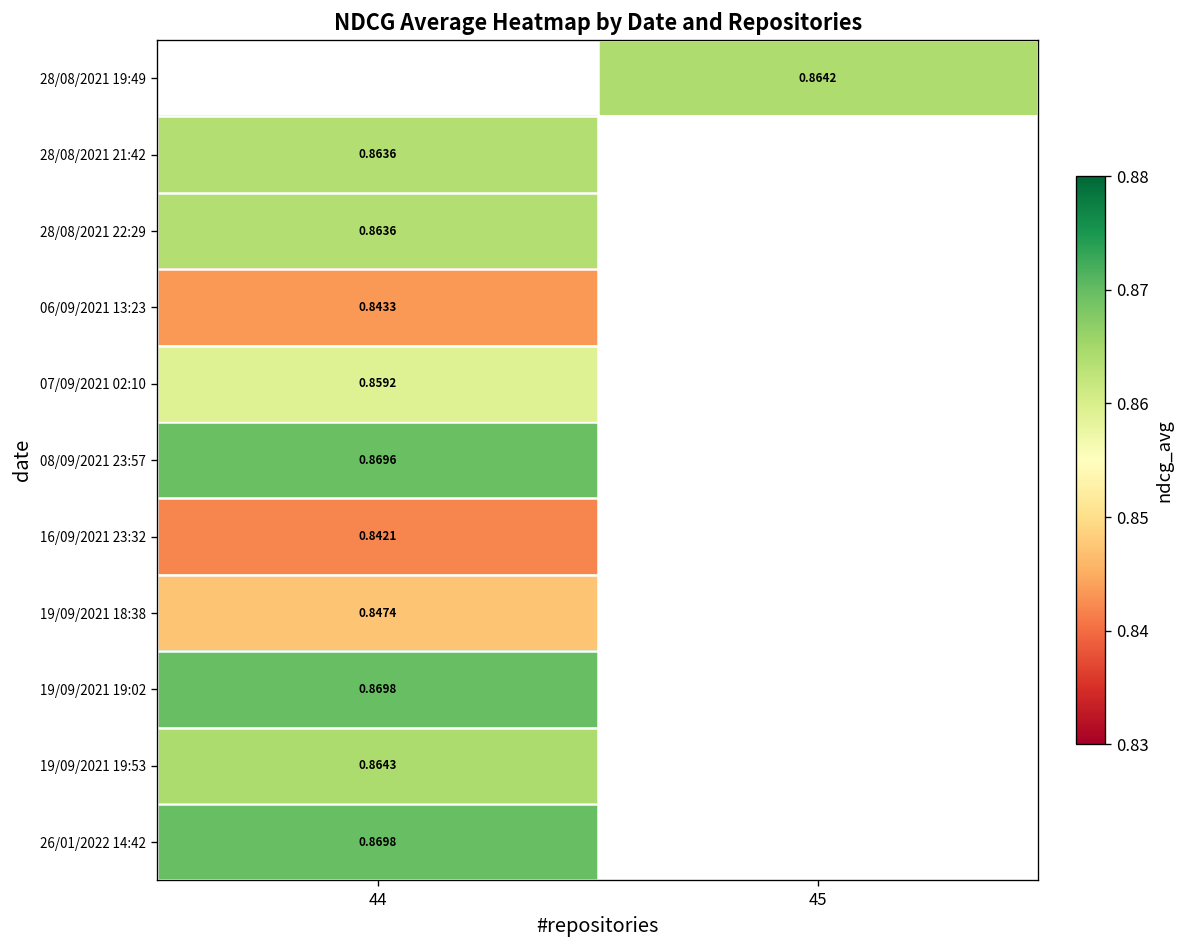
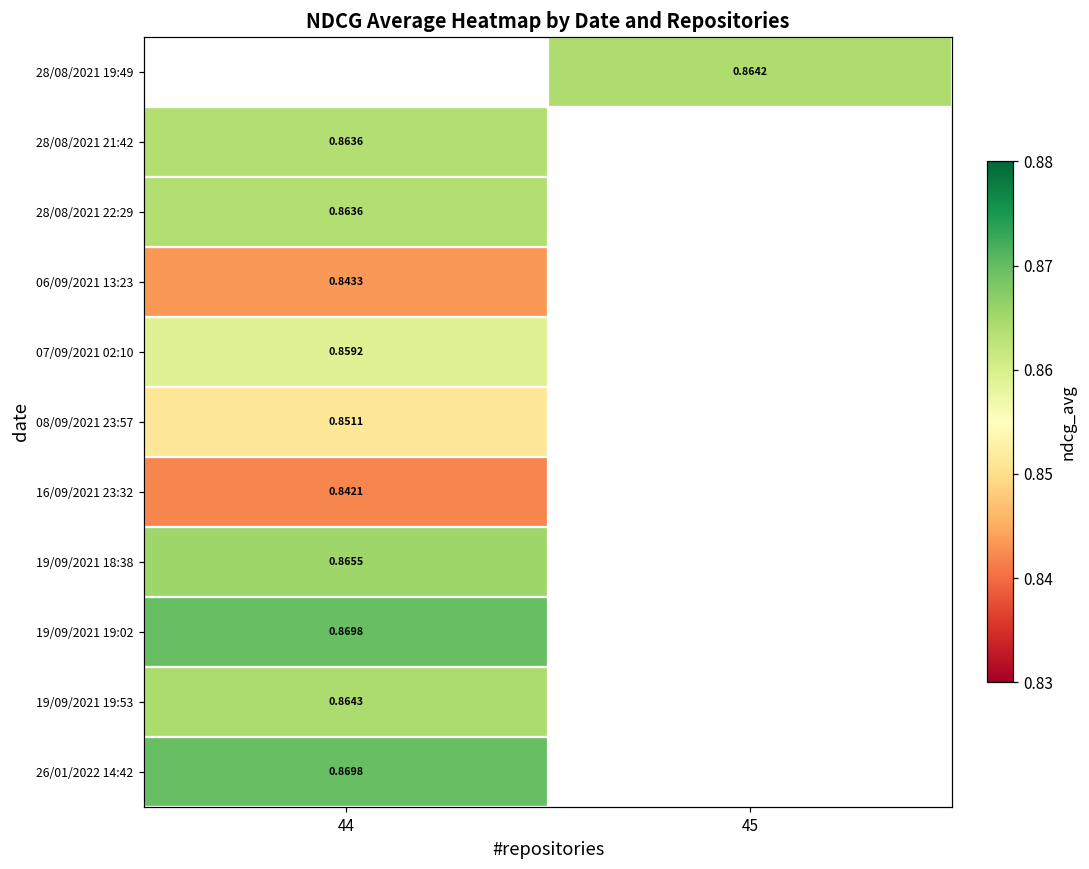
  {
    "28/08/2021 19:49": {
      "45": 0.8642
    },
    "28/08/2021 21:42": {
      "44": 0.8636
    },
    "28/08/2021 22:29": {
      "44": 0.8636
    },
    "06/09/2021 13:23": {
      "44": 0.8433
    },
    "07/09/2021 02:10": {
      "44": 0.8592
    },
    "08/09/2021 23:57": {
-     "44": 0.8696
+     "44": 0.8511
    },
    "16/09/2021 23:32": {
      "44": 0.8421
    },
    "19/09/2021 18:38": {
-     "44": 0.8474
+     "44": 0.8655
    },
    "19/09/2021 19:02": {
      "44": 0.8698
    },
    "19/09/2021 19:53": {
      "44": 0.8643
    },
    "26/01/2022 14:42": {
      "44": 0.8698
    }
  }
